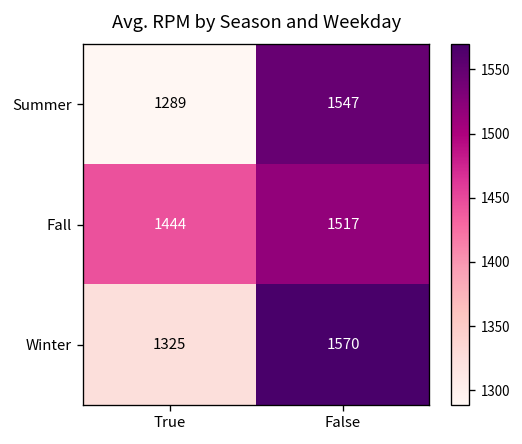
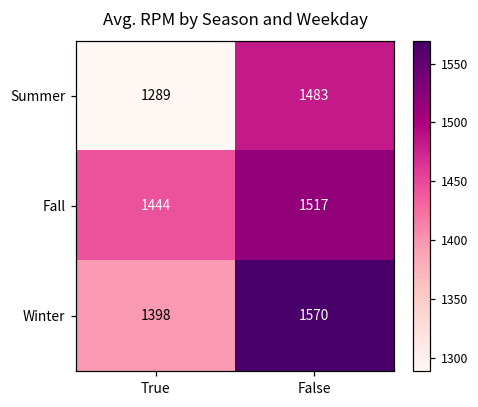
  {
    "Summer": {
      "True": 1289,
-     "False": 1547
+     "False": 1483
    },
    "Fall": {
      "True": 1444,
      "False": 1517
    },
    "Winter": {
-     "True": 1325,
+     "True": 1398,
      "False": 1570
    }
  }
